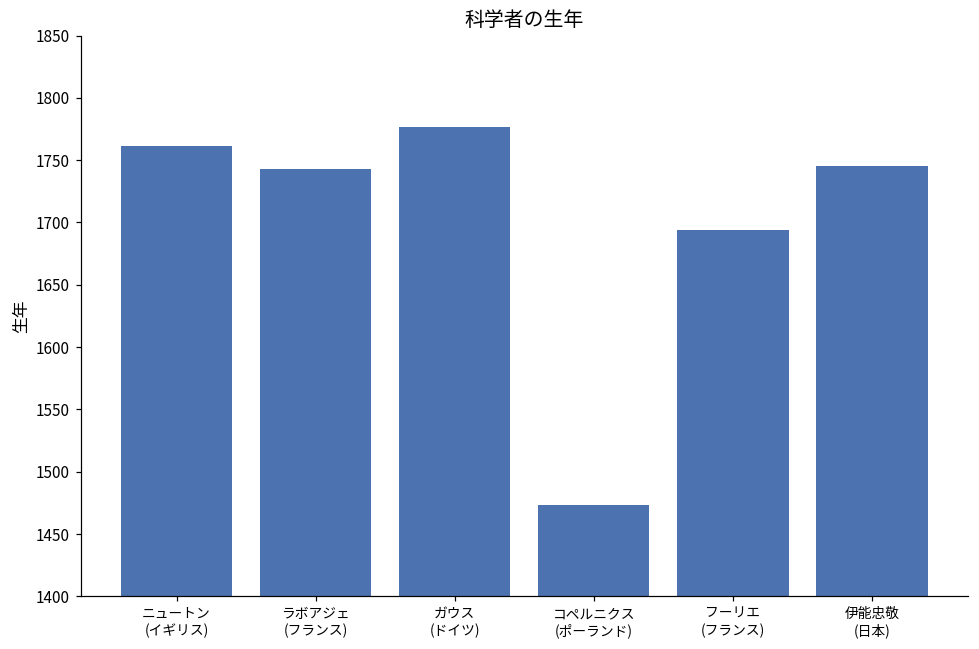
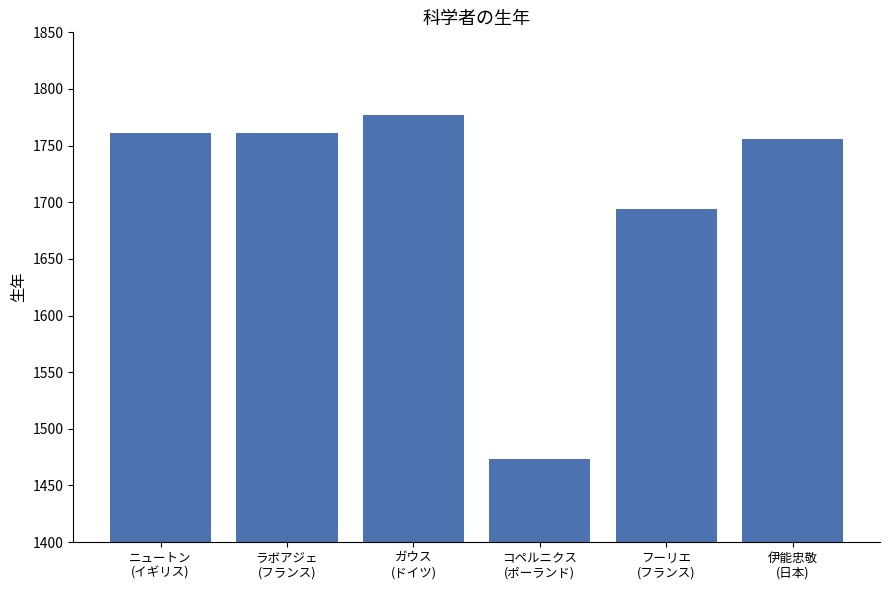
  {
    "ニュートン (イギリス)": 1761,
-   "ラボアジェ (フランス)": 1743,
+   "ラボアジェ (フランス)": 1761,
    "ガウス (ドイツ)": 1777,
    "コペルニクス (ポーランド)": 1473,
    "フーリエ (フランス)": 1694,
-   "伊能忠敬 (日本)": 1745
+   "伊能忠敬 (日本)": 1756
  }
